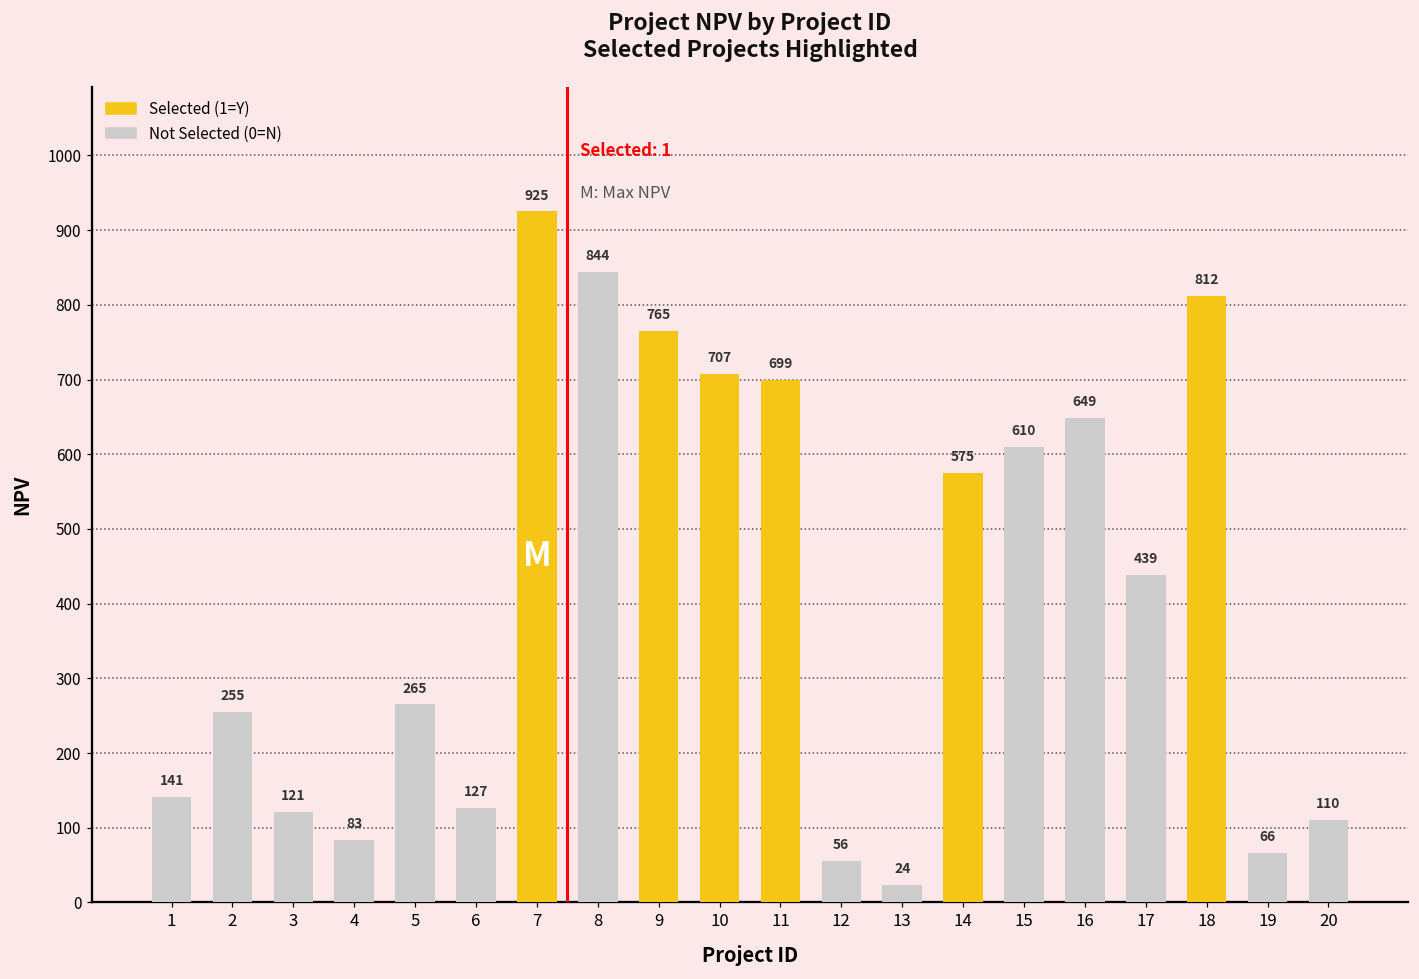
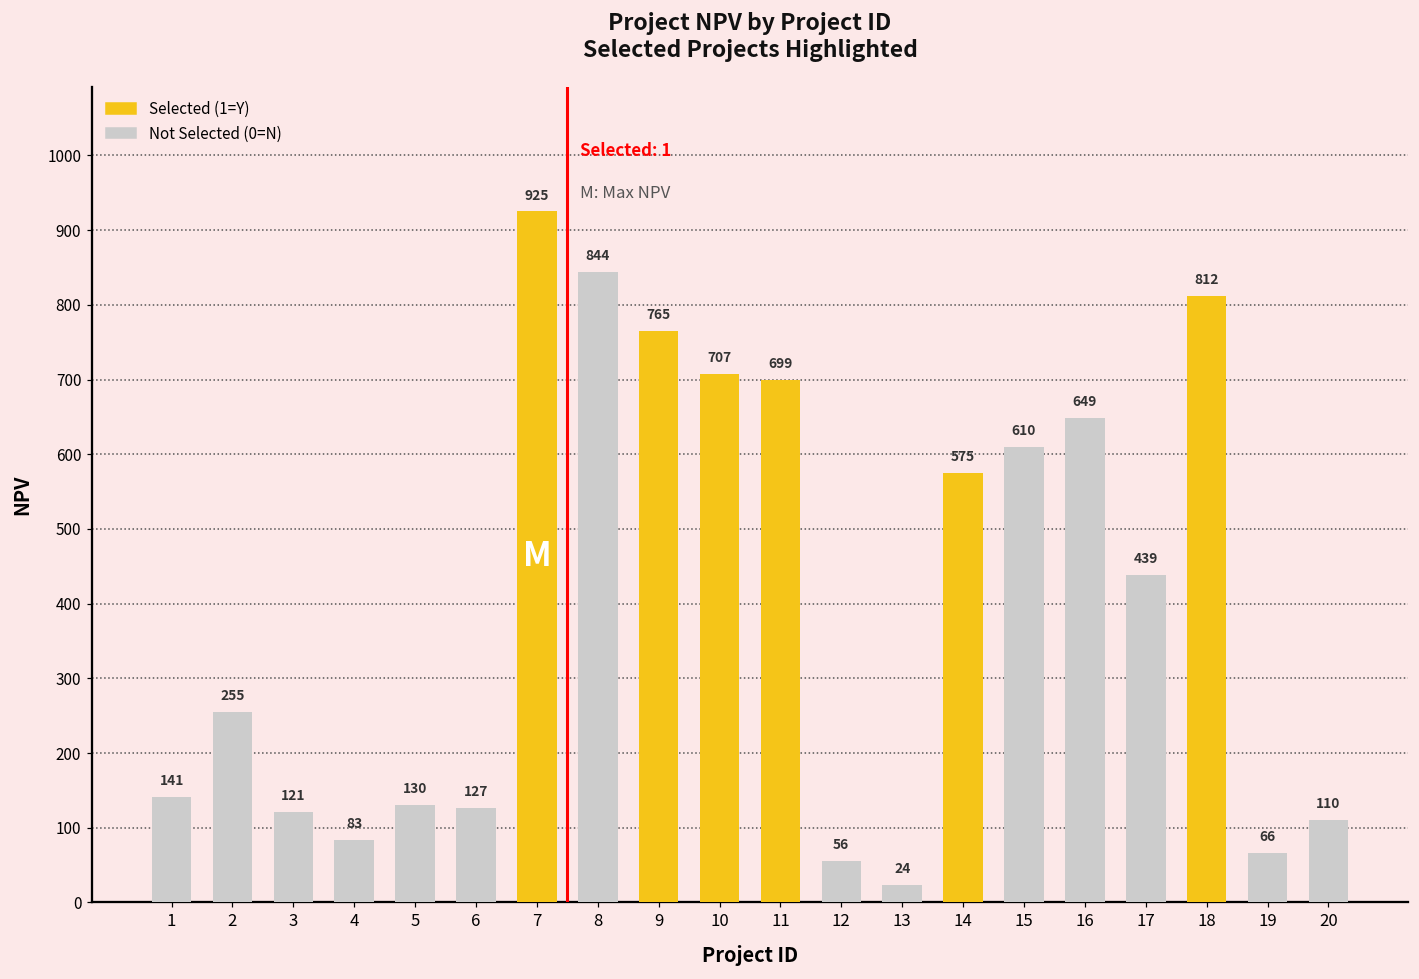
  {
    "1": 141,
    "2": 255,
    "3": 121,
    "4": 83,
-   "5": 265,
+   "5": 130,
    "6": 127,
    "7": 925,
    "8": 844,
    "9": 765,
    "10": 707,
    "11": 699,
    "12": 56,
    "13": 24,
    "14": 575,
    "15": 610,
    "16": 649,
    "17": 439,
    "18": 812,
    "19": 66,
    "20": 110
  }
